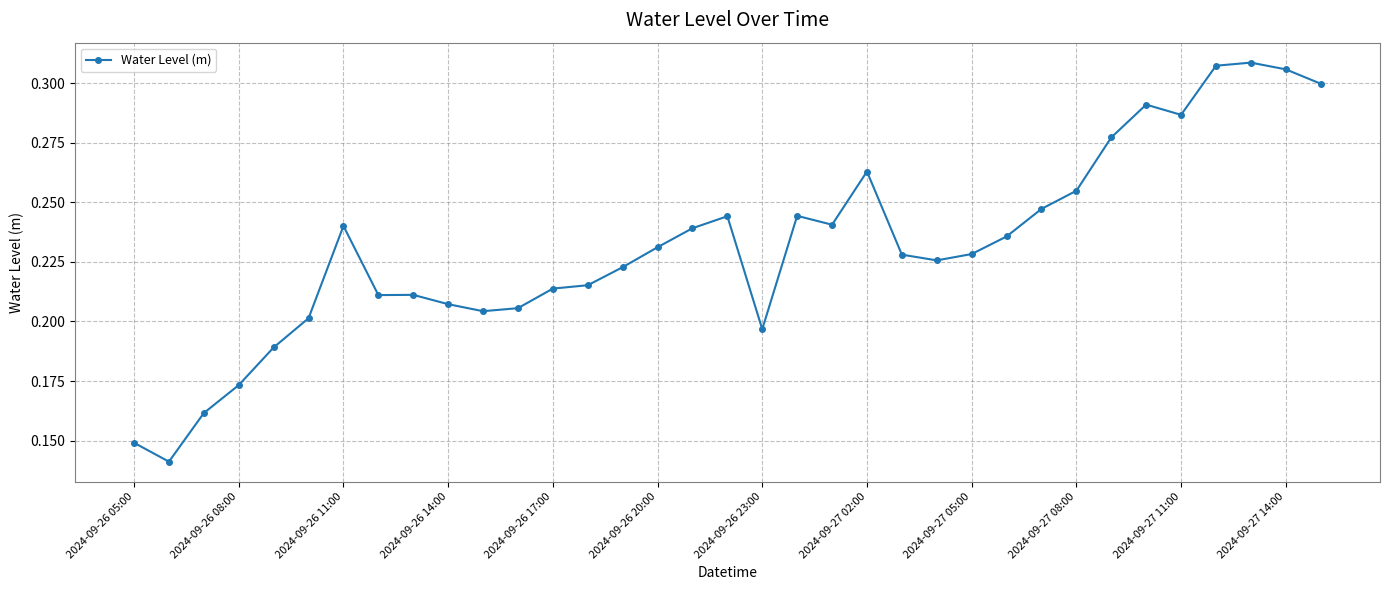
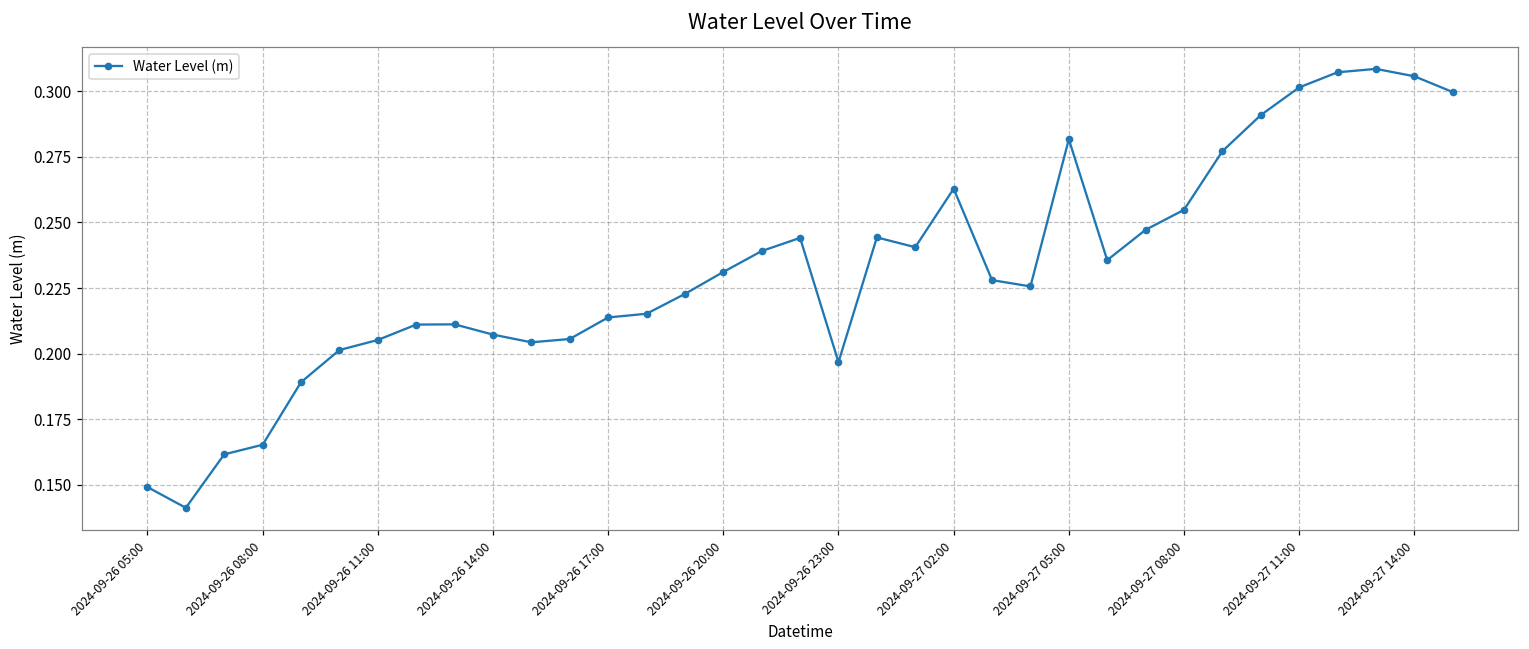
  {
    "2024-09-26 05:00": 0.149,
-   "2024-09-26 08:00": 0.173,
-   "2024-09-26 11:00": 0.240,
+   "2024-09-26 08:00": 0.165,
+   "2024-09-26 11:00": 0.205,
    "2024-09-26 14:00": 0.207,
    "2024-09-26 17:00": 0.214,
    "2024-09-26 20:00": 0.231,
    "2024-09-26 23:00": 0.197,
    "2024-09-27 02:00": 0.263,
-   "2024-09-27 05:00": 0.228,
+   "2024-09-27 05:00": 0.282,
    "2024-09-27 08:00": 0.255,
-   "2024-09-27 11:00": 0.287,
+   "2024-09-27 11:00": 0.302,
    "2024-09-27 14:00": 0.306
  }
